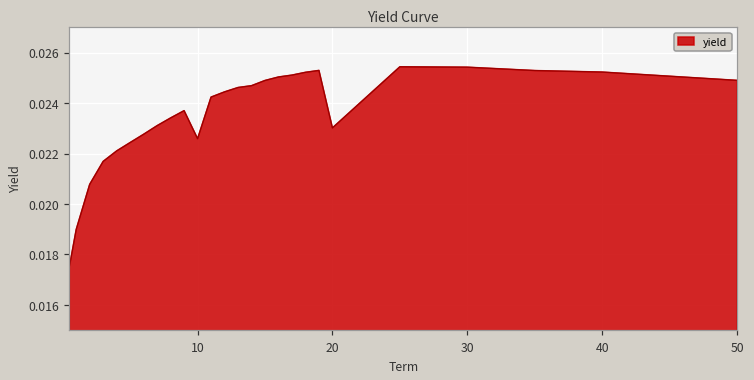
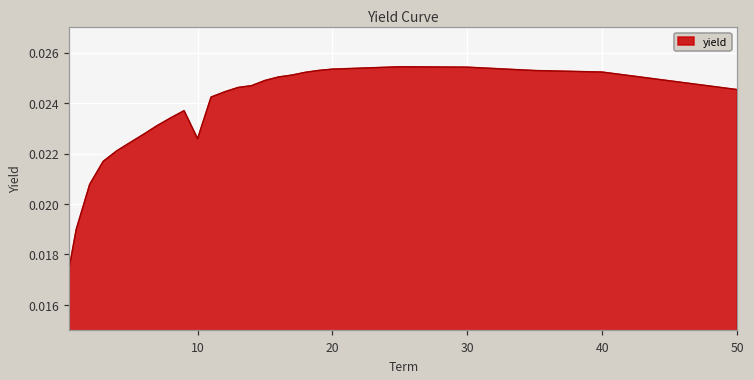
  {
    "10": 0.0226,
-   "20": 0.0230,
+   "20": 0.0253,
    "30": 0.0254,
    "40": 0.0252,
-   "50": 0.0249
+   "50": 0.0245
  }
